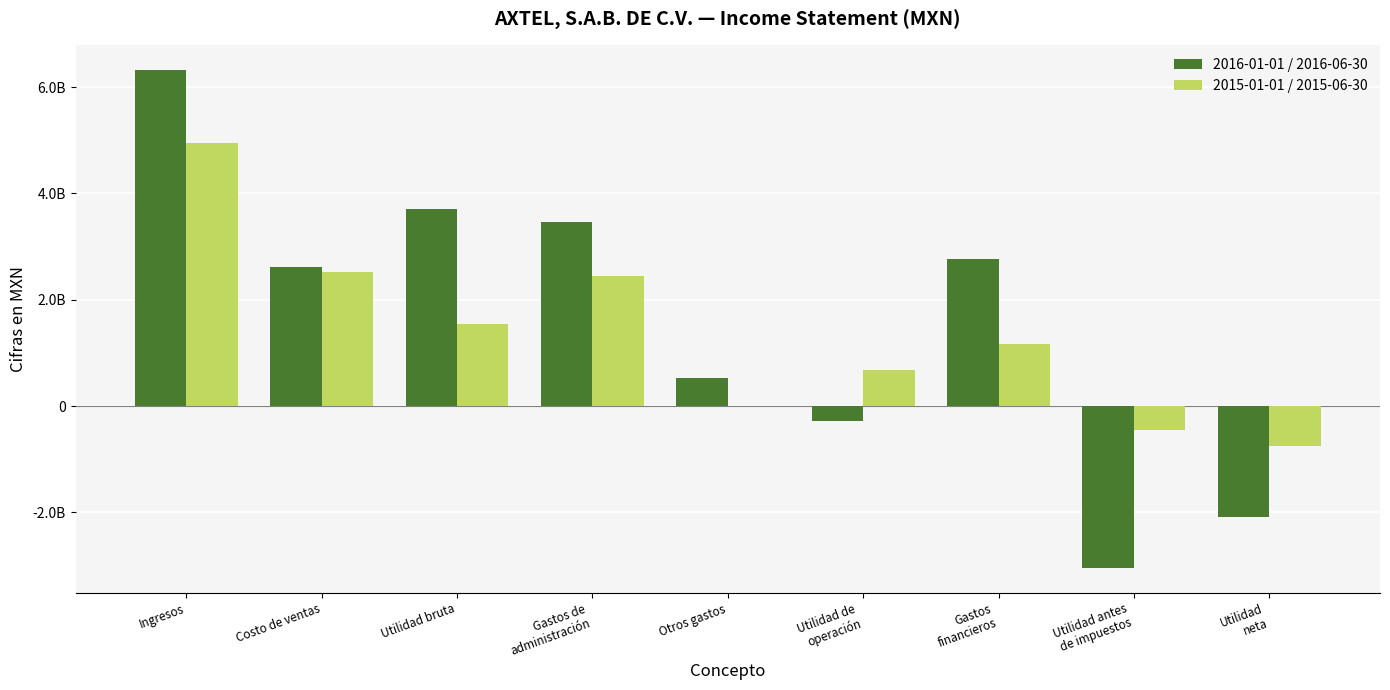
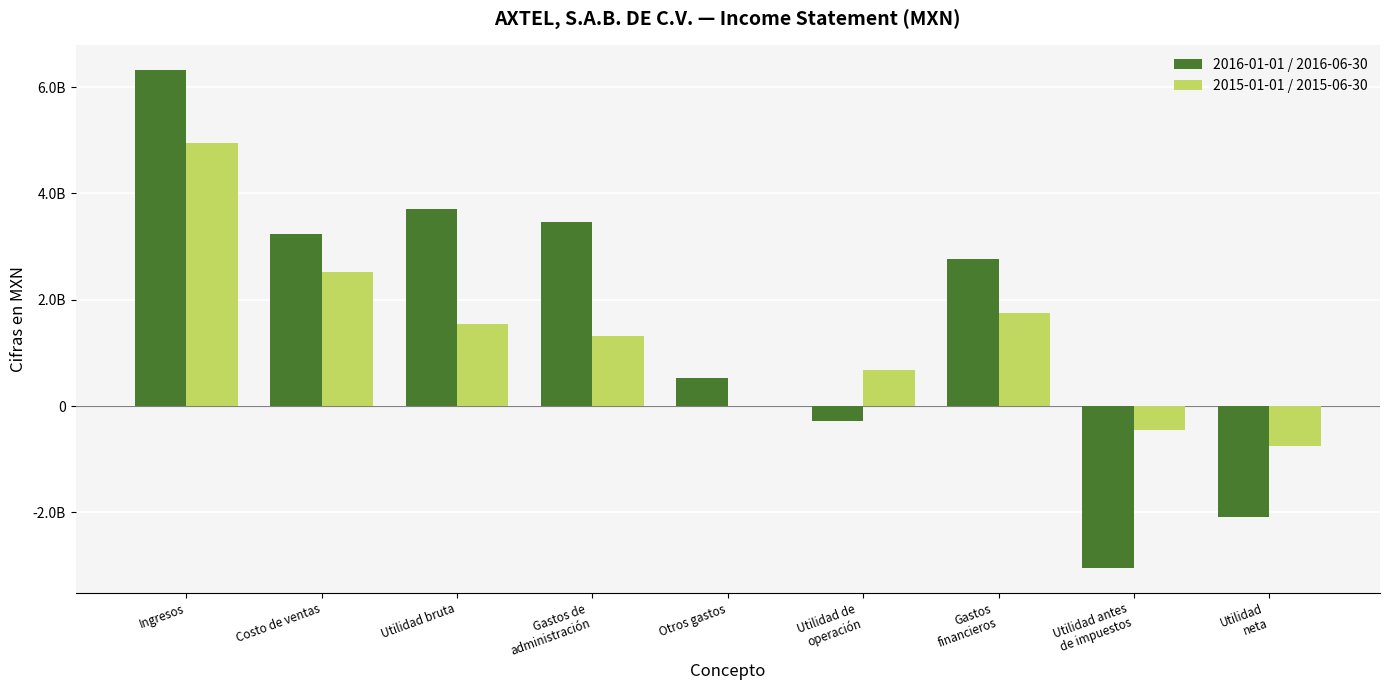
  {
    "2016-01-01 / 2016-06-30": {
      "Ingresos": 6300000000,
-     "Costo de ventas": 2600000000,
+     "Costo de ventas": 3200000000,
      "Utilidad bruta": 3700000000,
      "Gastos de administración": 3500000000,
      "Otros gastos": 500000000,
      "Utilidad de operación": -300000000,
      "Gastos financieros": 2800000000,
      "Utilidad antes de impuestos": -3000000000,
      "Utilidad neta": -2100000000
    },
    "2015-01-01 / 2015-06-30": {
      "Ingresos": 5000000000,
      "Costo de ventas": 2500000000,
      "Utilidad bruta": 1600000000,
-     "Gastos de administración": 2500000000,
+     "Gastos de administración": 1300000000,
      "Otros gastos": 0,
      "Utilidad de operación": 700000000,
-     "Gastos financieros": 1200000000,
+     "Gastos financieros": 1700000000,
      "Utilidad antes de impuestos": -500000000,
      "Utilidad neta": -800000000
    }
  }
